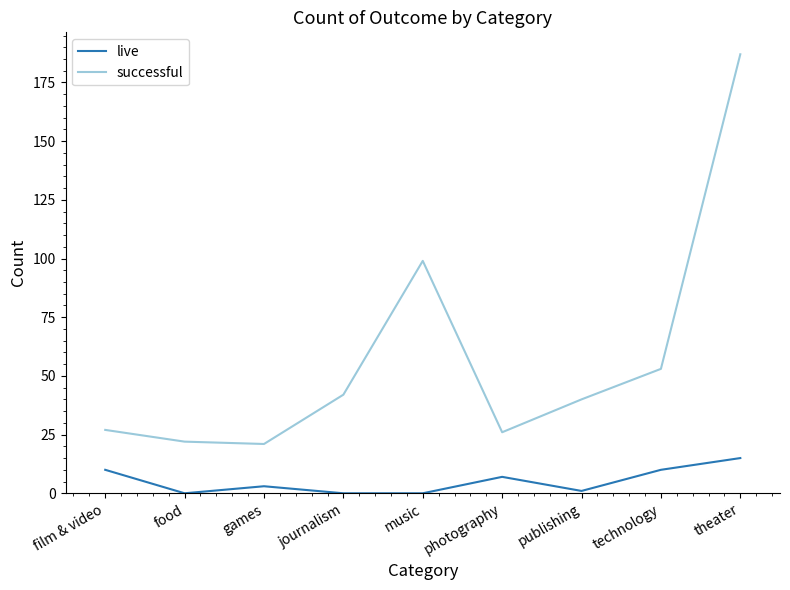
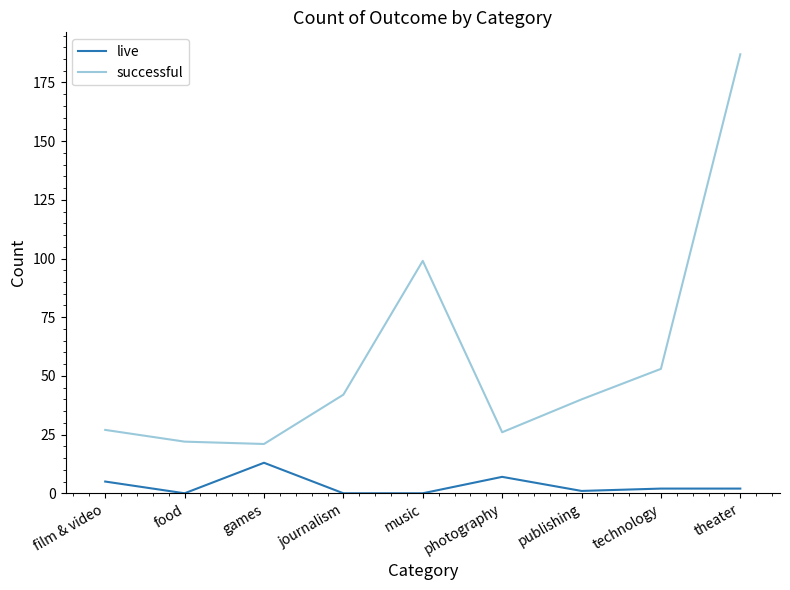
  {
    "live": {
-     "film & video": 10,
+     "film & video": 5,
      "food": 0,
-     "games": 3,
+     "games": 13,
      "journalism": 0,
      "music": 0,
      "photography": 7,
      "publishing": 1,
-     "technology": 10,
-     "theater": 15
+     "technology": 2,
+     "theater": 2
    },
    "successful": {
      "film & video": 27,
      "food": 22,
      "games": 21,
      "journalism": 42,
      "music": 99,
      "photography": 26,
      "publishing": 40,
      "technology": 53,
      "theater": 187
    }
  }
